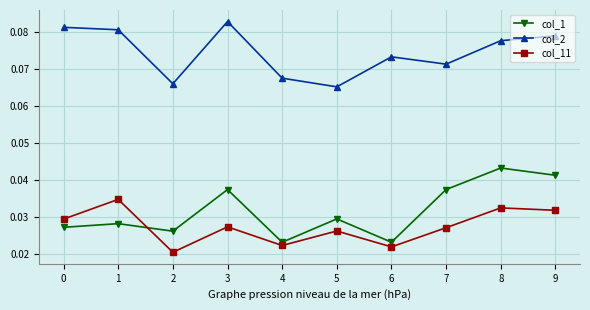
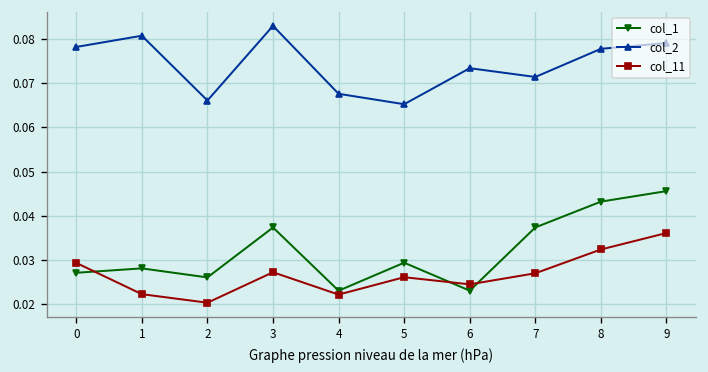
  {
    "col_1": {
      "0": 0.027,
      "1": 0.028,
      "2": 0.026,
      "3": 0.037,
      "4": 0.023,
      "5": 0.029,
      "6": 0.023,
      "7": 0.037,
      "8": 0.043,
-     "9": 0.041
+     "9": 0.046
    },
    "col_2": {
-     "0": 0.081,
+     "0": 0.078,
      "1": 0.081,
      "2": 0.066,
      "3": 0.083,
      "4": 0.068,
      "5": 0.065,
      "6": 0.073,
      "7": 0.071,
      "8": 0.078
    },
    "col_11": {
      "0": 0.029,
-     "1": 0.035,
+     "1": 0.022,
      "2": 0.020,
      "3": 0.027,
      "4": 0.022,
      "5": 0.026,
-     "6": 0.022,
+     "6": 0.025,
      "7": 0.027,
      "8": 0.032,
-     "9": 0.032
+     "9": 0.036
    }
  }
